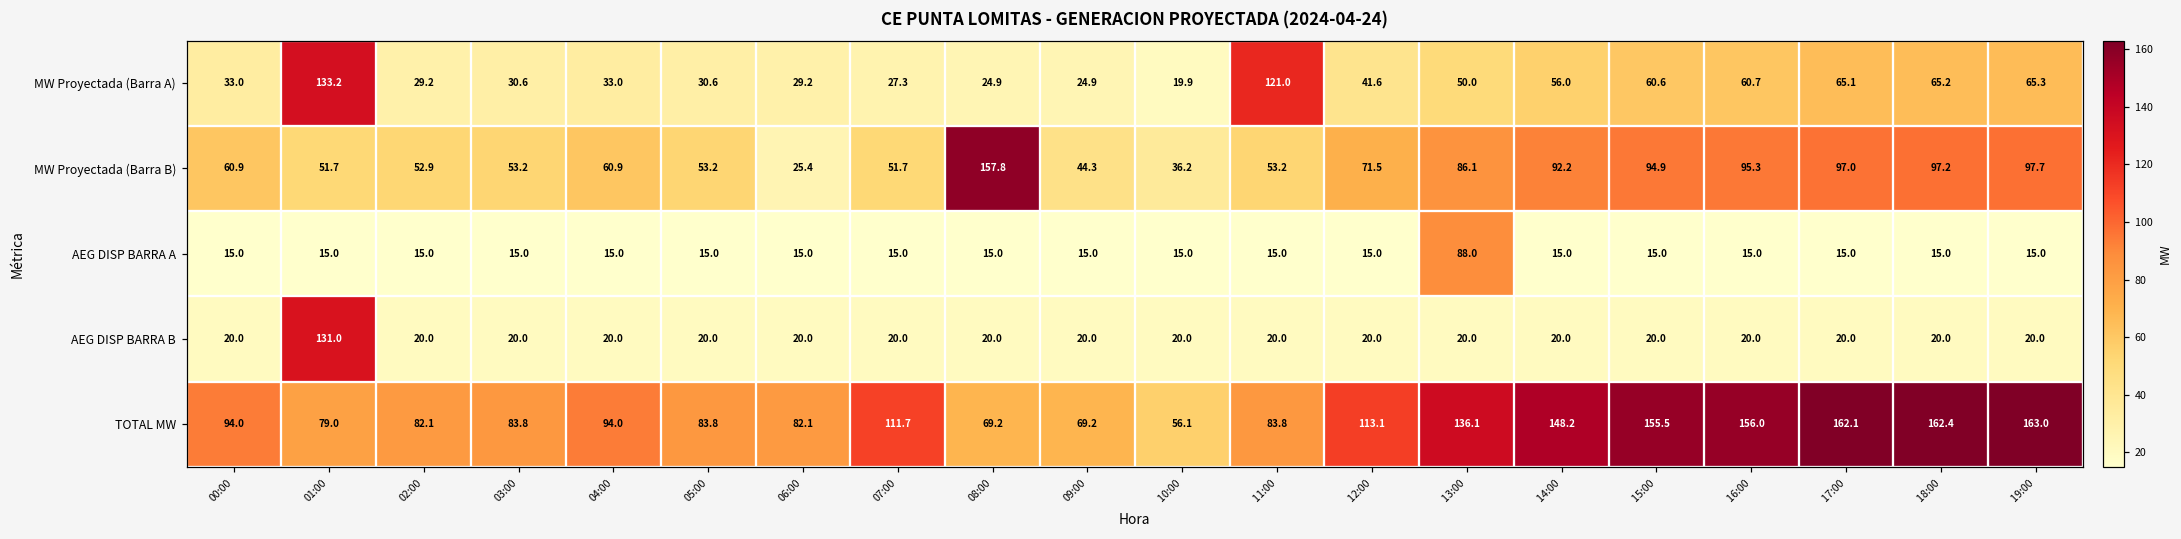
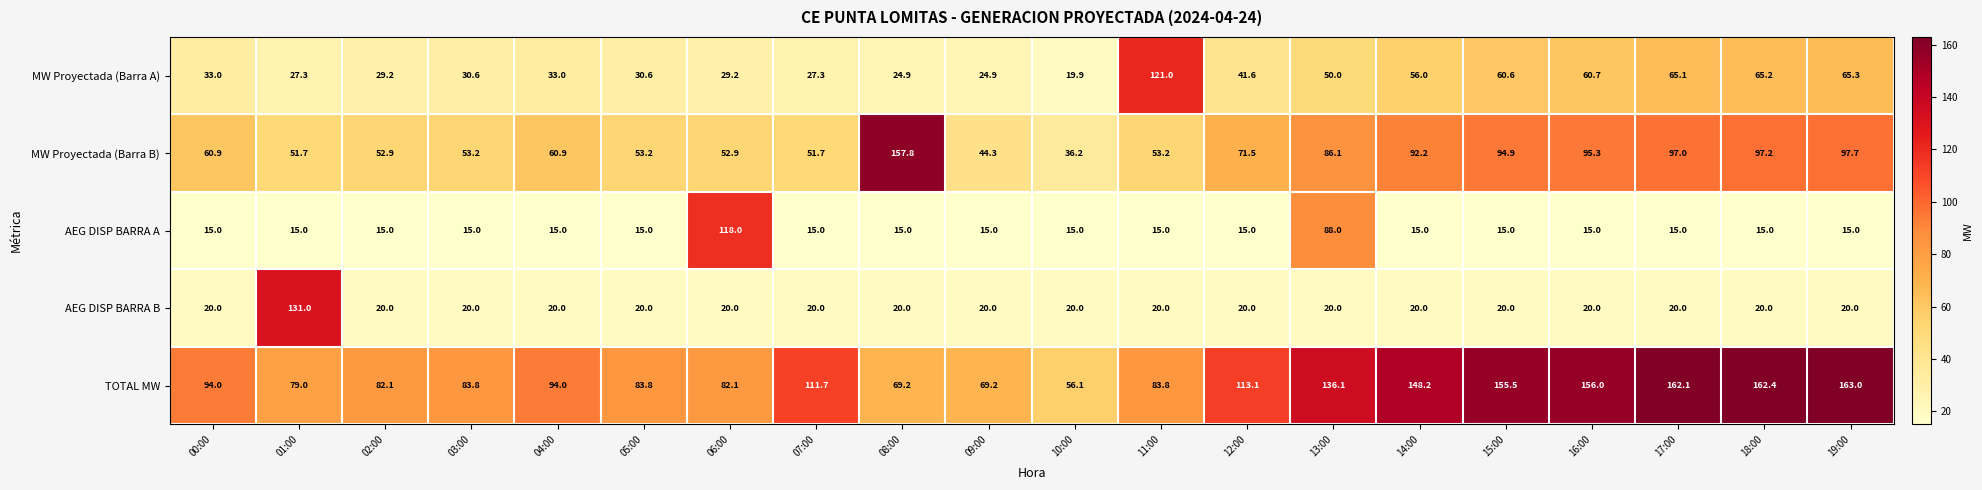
  {
    "MW Proyectada (Barra A)": {
      "00:00": 33.0,
-     "01:00": 133.2,
+     "01:00": 27.3,
      "02:00": 29.2,
      "03:00": 30.6,
      "04:00": 33.0,
      "05:00": 30.6,
      "06:00": 29.2,
      "07:00": 27.3,
      "08:00": 24.9,
      "09:00": 24.9,
      "10:00": 19.9,
      "11:00": 121.0,
      "12:00": 41.6,
      "13:00": 50.0,
      "14:00": 56.0,
      "15:00": 60.6,
      "16:00": 60.7,
      "17:00": 65.1,
      "18:00": 65.2,
      "19:00": 65.3
    },
    "MW Proyectada (Barra B)": {
      "00:00": 60.9,
      "01:00": 51.7,
      "02:00": 52.9,
      "03:00": 53.2,
      "04:00": 60.9,
      "05:00": 53.2,
-     "06:00": 25.4,
+     "06:00": 52.9,
      "07:00": 51.7,
      "08:00": 157.8,
      "09:00": 44.3,
      "10:00": 36.2,
      "11:00": 53.2,
      "12:00": 71.5,
      "13:00": 86.1,
      "14:00": 92.2,
      "15:00": 94.9,
      "16:00": 95.3,
      "17:00": 97.0,
      "18:00": 97.2,
      "19:00": 97.7
    },
    "AEG DISP BARRA A": {
      "00:00": 15.0,
      "01:00": 15.0,
      "02:00": 15.0,
      "03:00": 15.0,
      "04:00": 15.0,
      "05:00": 15.0,
-     "06:00": 15.0,
+     "06:00": 118.0,
      "07:00": 15.0,
      "08:00": 15.0,
      "09:00": 15.0,
      "10:00": 15.0,
      "11:00": 15.0,
      "12:00": 15.0,
      "13:00": 88.0,
      "14:00": 15.0,
      "15:00": 15.0,
      "16:00": 15.0,
      "17:00": 15.0,
      "18:00": 15.0,
      "19:00": 15.0
    },
    "AEG DISP BARRA B": {
      "00:00": 20.0,
      "01:00": 131.0,
      "02:00": 20.0,
      "03:00": 20.0,
      "04:00": 20.0,
      "05:00": 20.0,
      "06:00": 20.0,
      "07:00": 20.0,
      "08:00": 20.0,
      "09:00": 20.0,
      "10:00": 20.0,
      "11:00": 20.0,
      "12:00": 20.0,
      "13:00": 20.0,
      "14:00": 20.0,
      "15:00": 20.0,
      "16:00": 20.0,
      "17:00": 20.0,
      "18:00": 20.0,
      "19:00": 20.0
    },
    "TOTAL MW": {
      "00:00": 94.0,
      "01:00": 79.0,
      "02:00": 82.1,
      "03:00": 83.8,
      "04:00": 94.0,
      "05:00": 83.8,
      "06:00": 82.1,
      "07:00": 111.7,
      "08:00": 69.2,
      "09:00": 69.2,
      "10:00": 56.1,
      "11:00": 83.8,
      "12:00": 113.1,
      "13:00": 136.1,
      "14:00": 148.2,
      "15:00": 155.5,
      "16:00": 156.0,
      "17:00": 162.1,
      "18:00": 162.4,
      "19:00": 163.0
    }
  }
